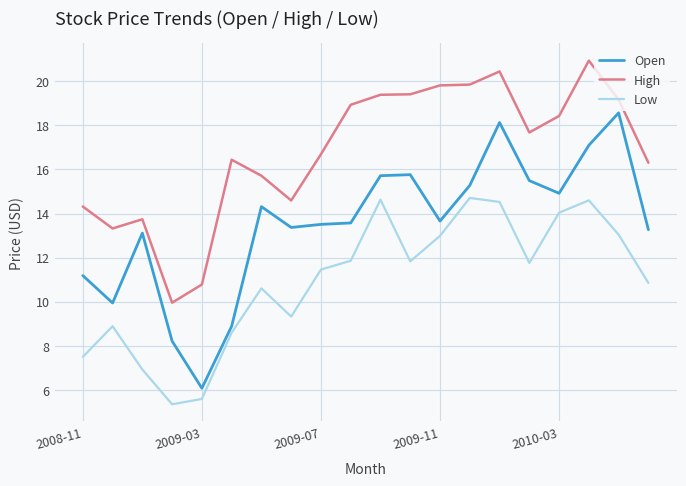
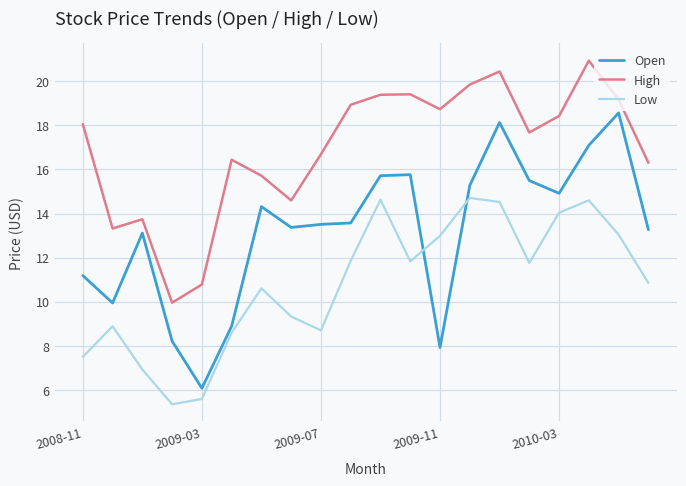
  {
    "Open": {
      "2008-11": 11.2,
      "2009-03": 6.1,
      "2009-07": 13.5,
-     "2009-11": 13.7,
+     "2009-11": 7.9,
      "2010-03": 14.9
    },
    "High": {
-     "2008-11": 14.3,
+     "2008-11": 18.1,
      "2009-03": 10.8,
      "2009-07": 16.7,
-     "2009-11": 19.8,
+     "2009-11": 18.7,
      "2010-03": 18.4
    },
    "Low": {
      "2008-11": 7.5,
      "2009-03": 5.6,
-     "2009-07": 11.5,
+     "2009-07": 8.7,
      "2009-11": 13.0,
      "2010-03": 14.0
    }
  }
